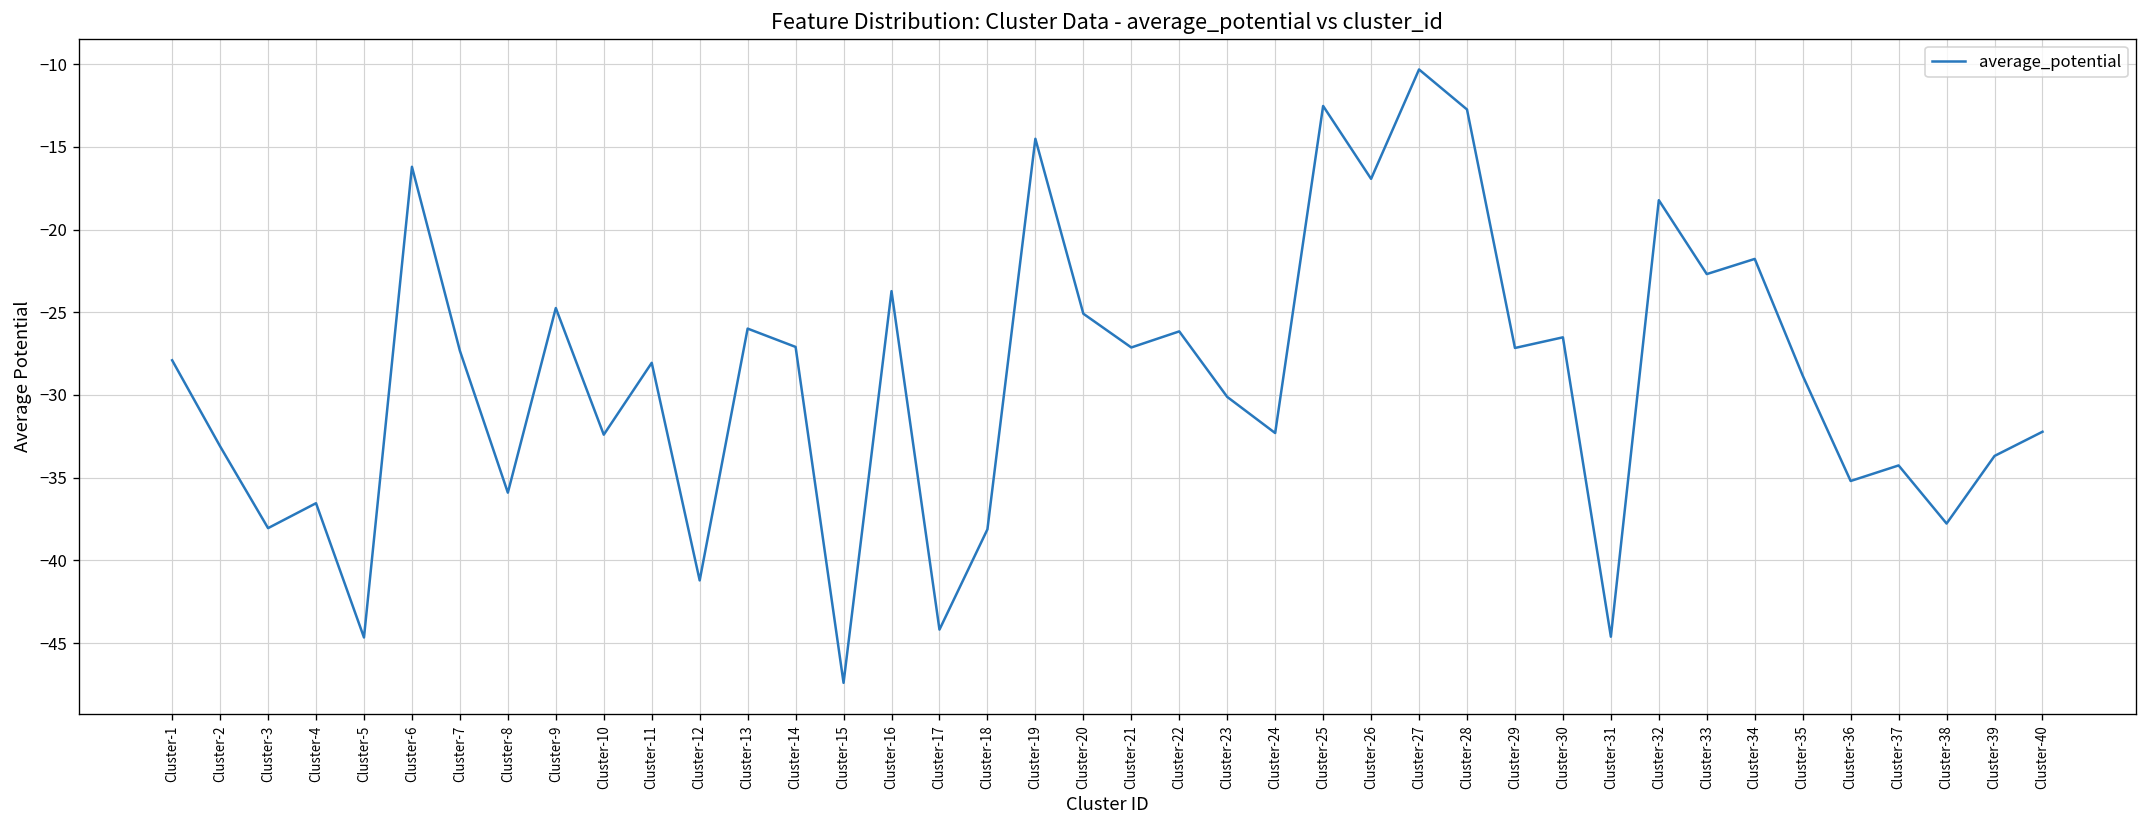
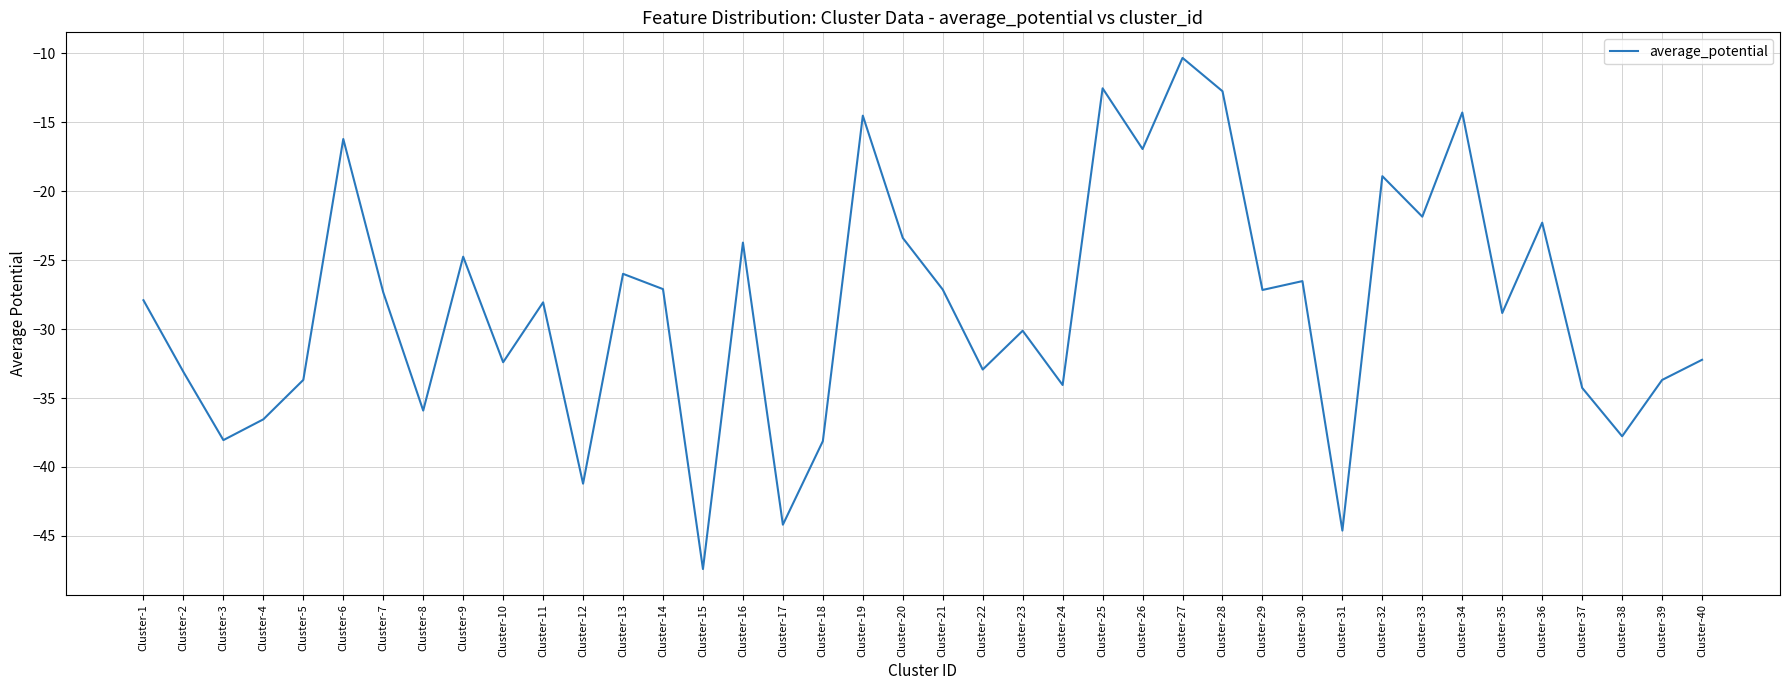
  {
    "Cluster-1": -27.9,
    "Cluster-2": -33.1,
    "Cluster-3": -38.1,
    "Cluster-4": -36.5,
-   "Cluster-5": -44.7,
+   "Cluster-5": -33.7,
    "Cluster-6": -16.2,
    "Cluster-7": -27.3,
    "Cluster-8": -35.9,
    "Cluster-9": -24.7,
    "Cluster-10": -32.4,
    "Cluster-11": -28.1,
    "Cluster-12": -41.2,
    "Cluster-13": -26.0,
    "Cluster-14": -27.1,
    "Cluster-15": -47.4,
    "Cluster-16": -23.7,
    "Cluster-17": -44.2,
    "Cluster-18": -38.1,
    "Cluster-19": -14.5,
-   "Cluster-20": -25.1,
+   "Cluster-20": -23.4,
    "Cluster-21": -27.1,
-   "Cluster-22": -26.2,
+   "Cluster-22": -32.9,
    "Cluster-23": -30.1,
-   "Cluster-24": -32.3,
+   "Cluster-24": -34.1,
    "Cluster-25": -12.5,
    "Cluster-26": -16.9,
    "Cluster-27": -10.3,
    "Cluster-28": -12.7,
    "Cluster-29": -27.2,
    "Cluster-30": -26.5,
    "Cluster-31": -44.6,
-   "Cluster-32": -18.2,
-   "Cluster-33": -22.7,
-   "Cluster-34": -21.8,
+   "Cluster-32": -18.9,
+   "Cluster-33": -21.8,
+   "Cluster-34": -14.3,
    "Cluster-35": -28.8,
-   "Cluster-36": -35.2,
+   "Cluster-36": -22.3,
    "Cluster-37": -34.3,
    "Cluster-38": -37.8,
    "Cluster-39": -33.7,
    "Cluster-40": -32.2
  }
